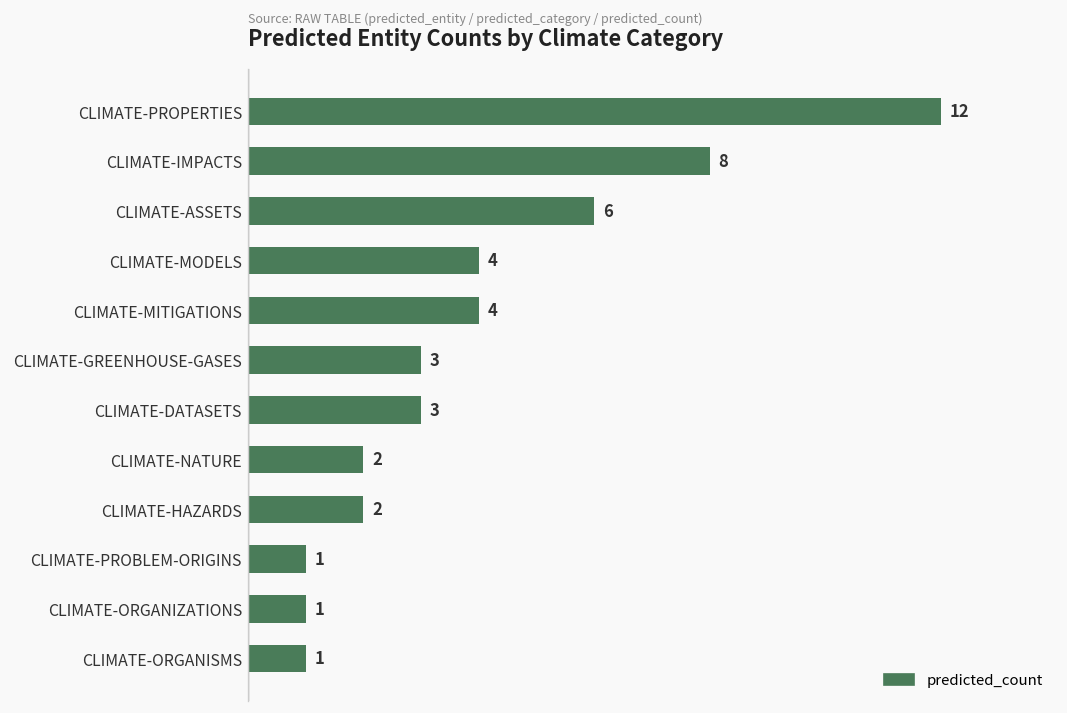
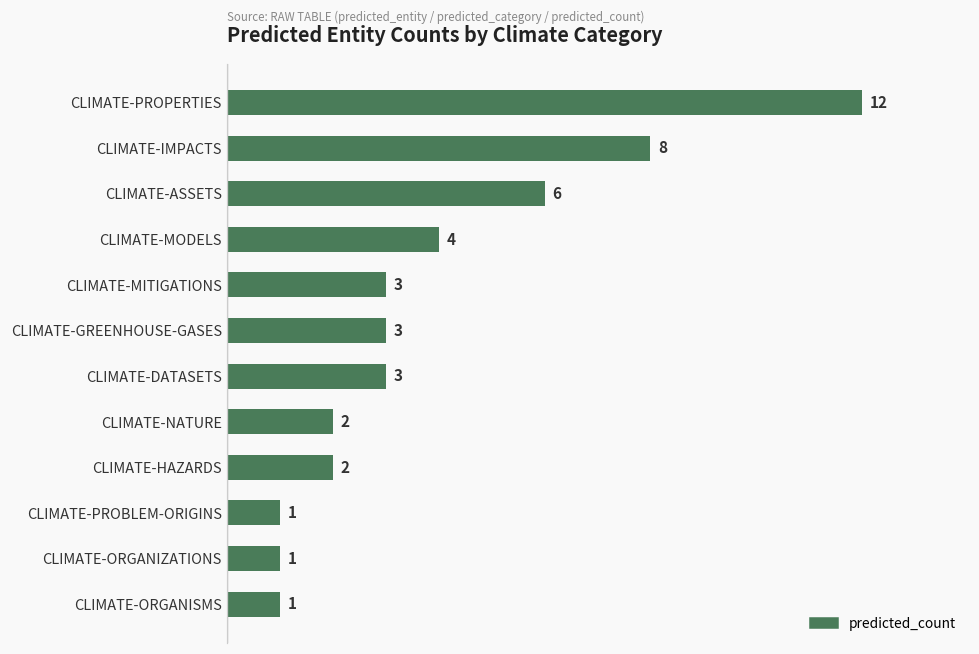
  {
    "CLIMATE-PROPERTIES": 12,
    "CLIMATE-IMPACTS": 8,
    "CLIMATE-ASSETS": 6,
    "CLIMATE-MODELS": 4,
-   "CLIMATE-MITIGATIONS": 4,
+   "CLIMATE-MITIGATIONS": 3,
    "CLIMATE-GREENHOUSE-GASES": 3,
    "CLIMATE-DATASETS": 3,
    "CLIMATE-NATURE": 2,
    "CLIMATE-HAZARDS": 2,
    "CLIMATE-PROBLEM-ORIGINS": 1,
    "CLIMATE-ORGANIZATIONS": 1,
    "CLIMATE-ORGANISMS": 1
  }
